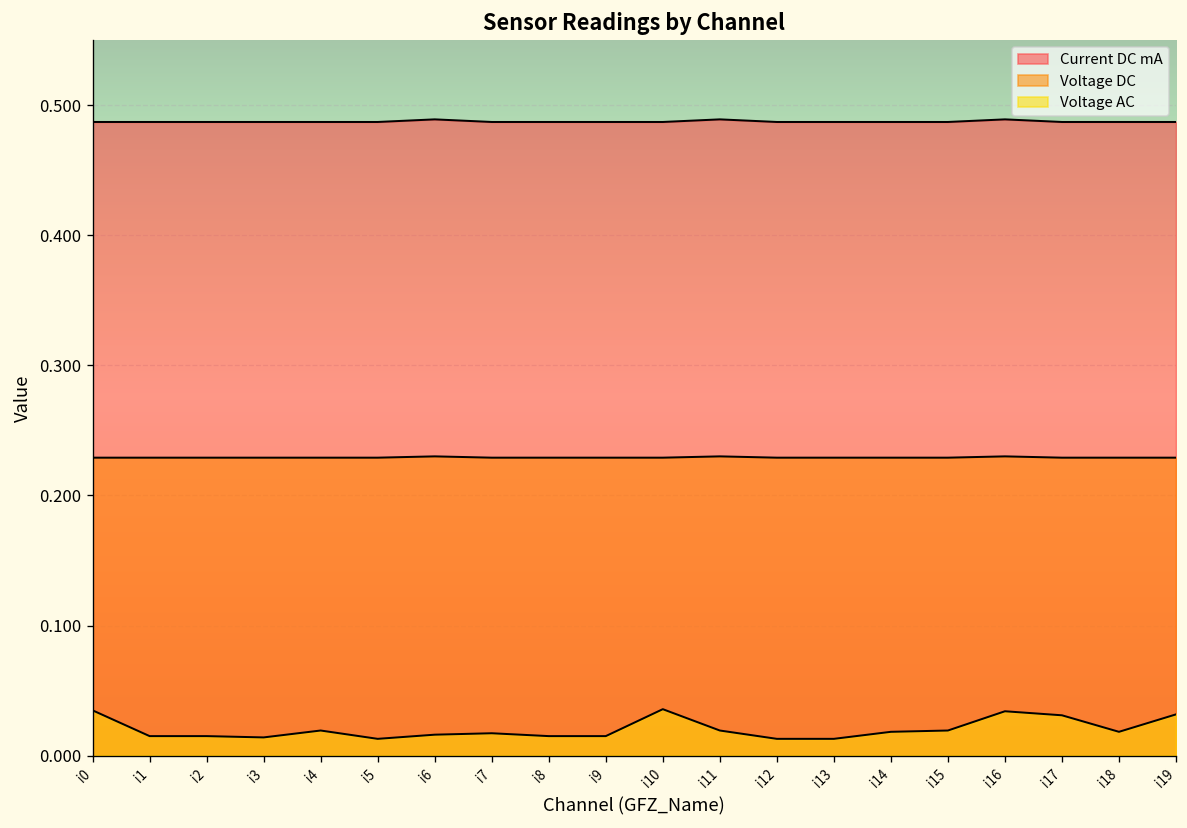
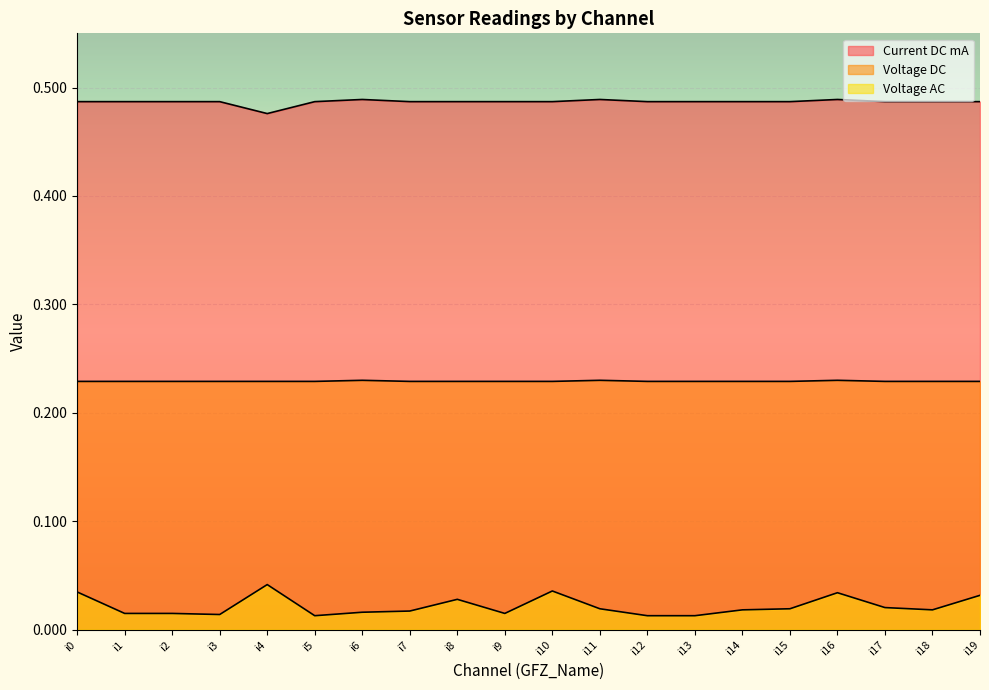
  {
    "Current DC mA": {
      "i0": 0.487,
      "i1": 0.487,
      "i2": 0.487,
      "i3": 0.487,
-     "i4": 0.487,
+     "i4": 0.476,
      "i5": 0.487,
      "i6": 0.489,
      "i7": 0.487,
      "i8": 0.487,
      "i9": 0.487,
      "i10": 0.487,
      "i11": 0.489,
      "i12": 0.487,
      "i13": 0.487,
      "i14": 0.487,
      "i15": 0.487,
      "i16": 0.489,
      "i17": 0.487,
      "i18": 0.487,
      "i19": 0.487
    },
    "Voltage DC": {
      "i0": 0.229,
      "i1": 0.229,
      "i2": 0.229,
      "i3": 0.229,
      "i4": 0.229,
      "i5": 0.229,
      "i6": 0.230,
      "i7": 0.229,
      "i8": 0.229,
      "i9": 0.229,
      "i10": 0.229,
      "i11": 0.230,
      "i12": 0.229,
      "i13": 0.229,
      "i14": 0.229,
      "i15": 0.229,
      "i16": 0.230,
      "i17": 0.229,
      "i18": 0.229,
      "i19": 0.229
    },
    "Voltage AC": {
      "i0": 0.035,
      "i1": 0.015,
      "i2": 0.015,
      "i3": 0.014,
-     "i4": 0.019,
+     "i4": 0.042,
      "i5": 0.013,
      "i6": 0.016,
      "i7": 0.017,
-     "i8": 0.015,
+     "i8": 0.028,
      "i9": 0.015,
      "i10": 0.036,
      "i11": 0.019,
      "i12": 0.013,
      "i13": 0.013,
      "i14": 0.018,
      "i15": 0.019,
      "i16": 0.034,
-     "i17": 0.031,
+     "i17": 0.020,
      "i18": 0.018,
      "i19": 0.032
    }
  }
